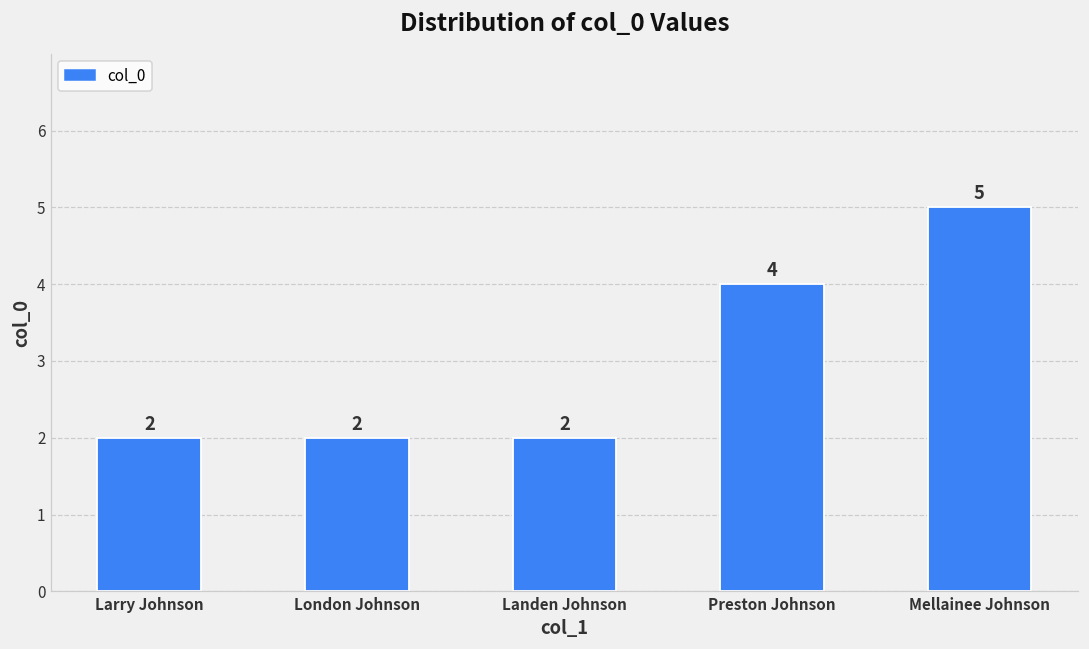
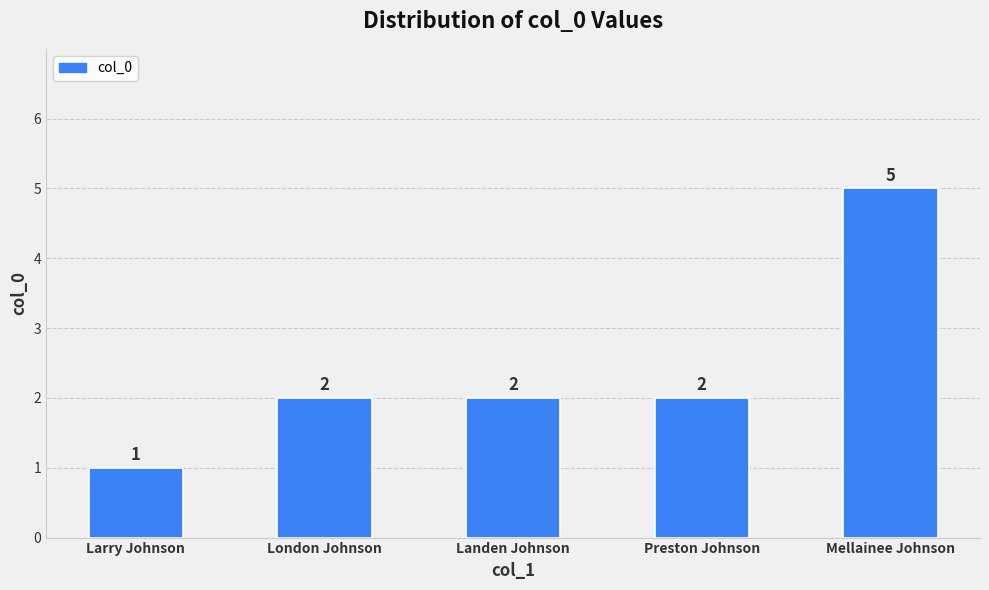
  {
-   "Larry Johnson": 2,
+   "Larry Johnson": 1,
    "London Johnson": 2,
    "Landen Johnson": 2,
-   "Preston Johnson": 4,
+   "Preston Johnson": 2,
    "Mellainee Johnson": 5
  }
